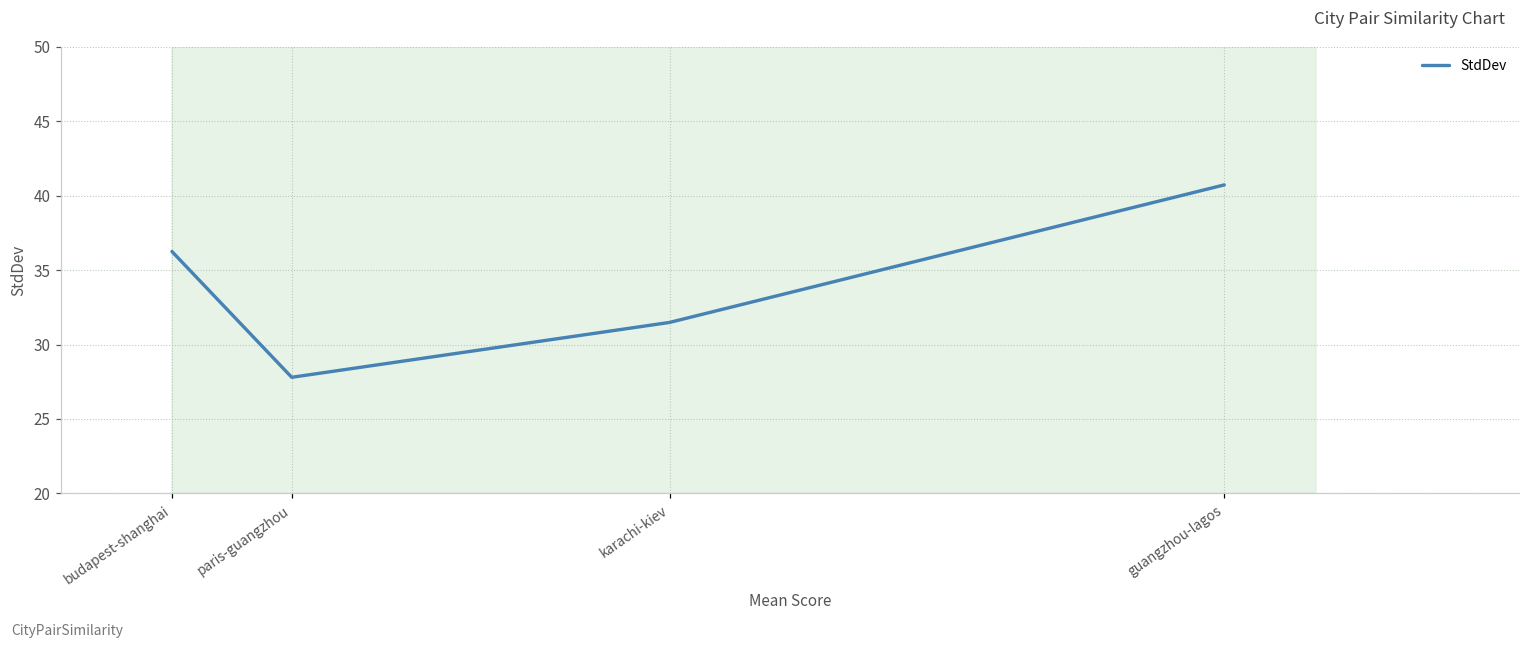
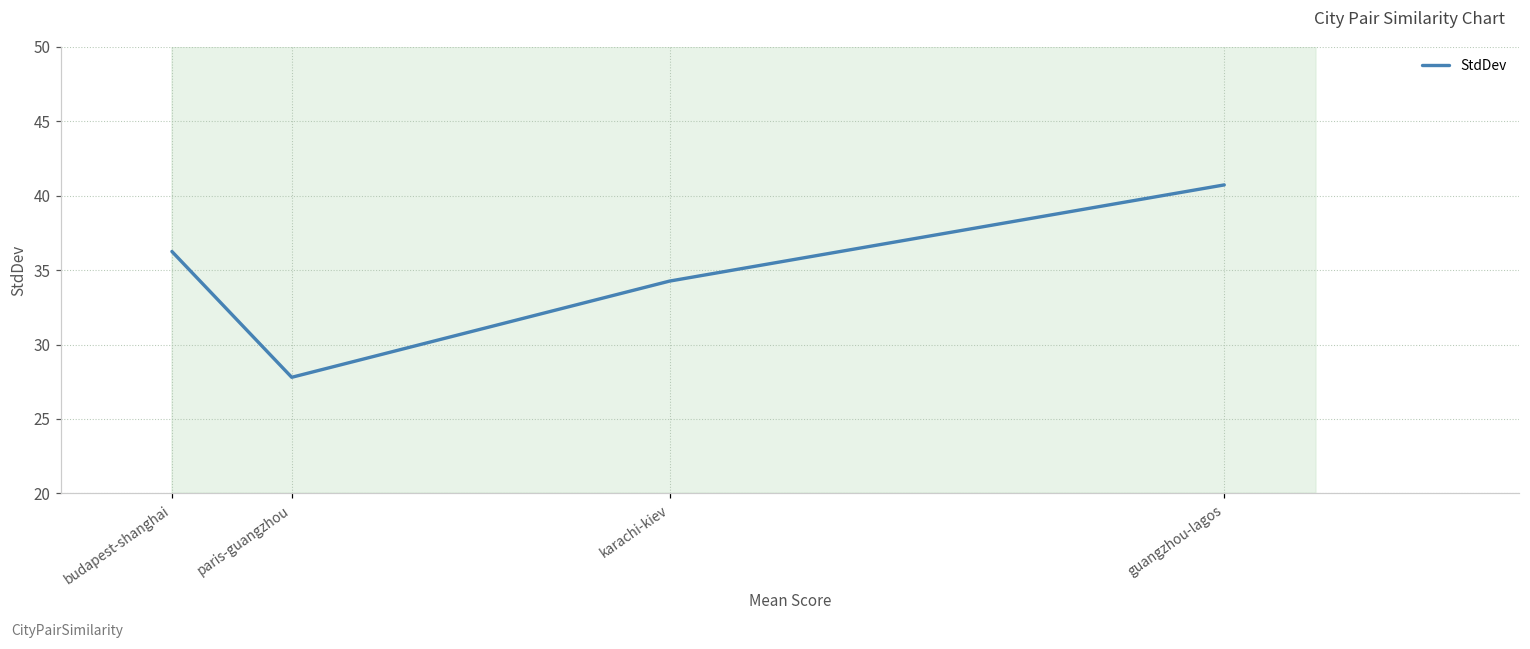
  {
    "budapest-shanghai": 36.2,
    "paris-guangzhou": 27.8,
-   "karachi-kiev": 31.5,
+   "karachi-kiev": 34.3,
    "guangzhou-lagos": 40.7
  }
